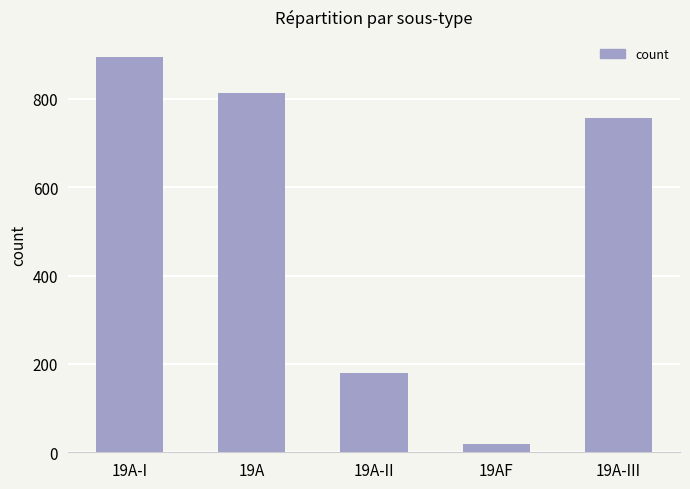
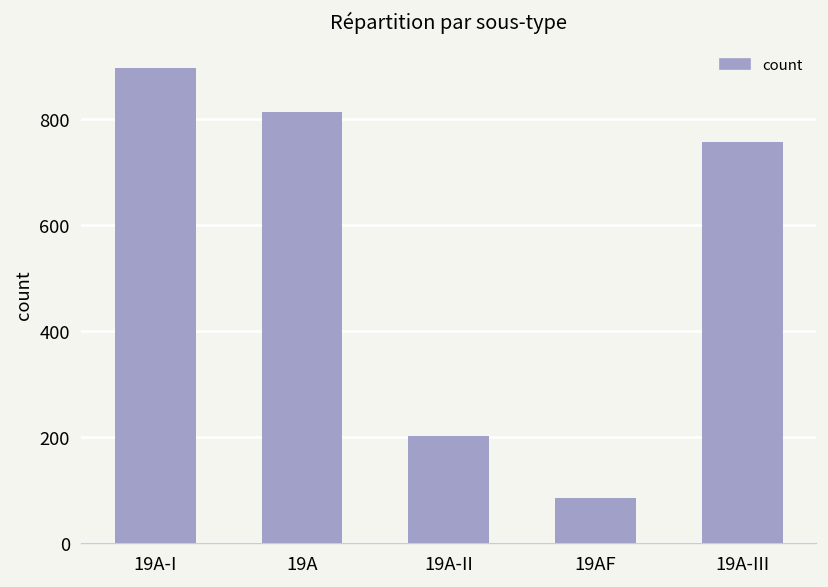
  {
    "19A-I": 900,
    "19A": 810,
-   "19A-II": 180,
-   "19AF": 20,
+   "19A-II": 200,
+   "19AF": 90,
    "19A-III": 760
  }
